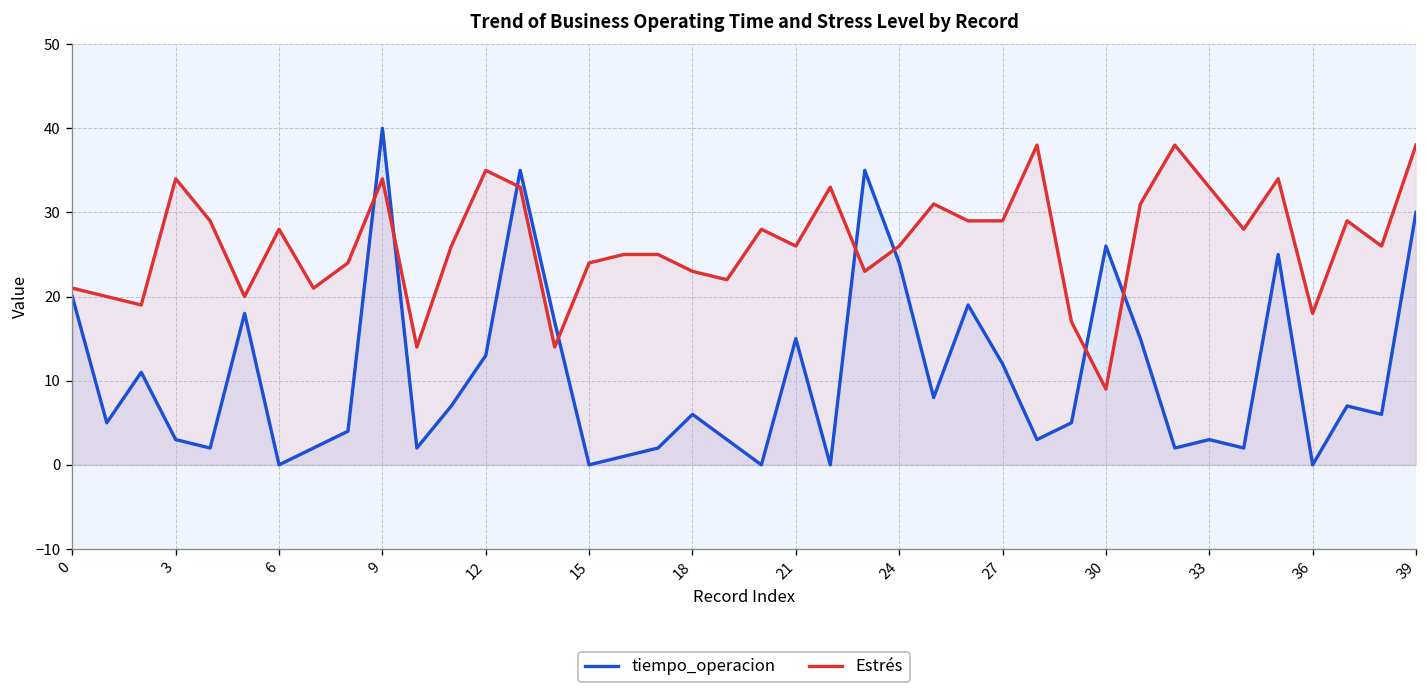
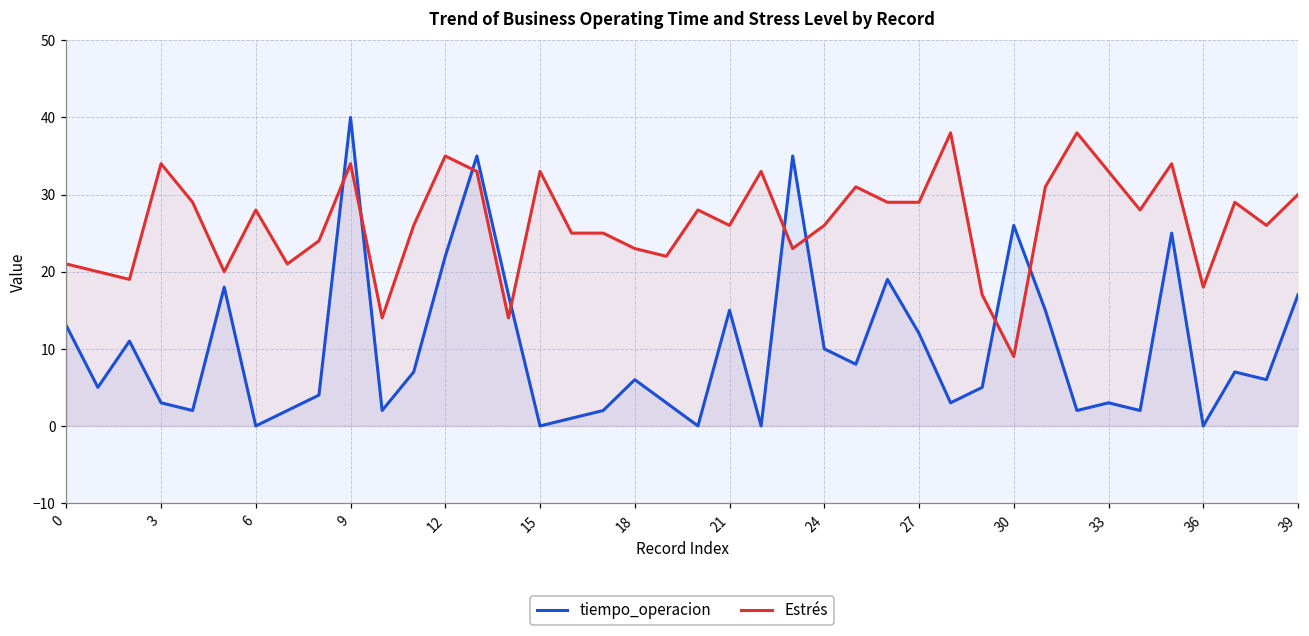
  {
    "tiempo_operacion": {
-     "0": 20,
+     "0": 13,
      "3": 3,
      "6": 0,
      "9": 40,
-     "12": 13,
+     "12": 22,
      "15": 0,
      "18": 6,
      "21": 15,
-     "24": 24,
+     "24": 10,
      "27": 12,
      "30": 26,
      "33": 3,
      "36": 0,
-     "39": 30
+     "39": 17
    },
    "Estrés": {
      "0": 21,
      "3": 34,
      "6": 28,
      "9": 34,
      "12": 35,
-     "15": 24,
+     "15": 33,
      "18": 23,
      "21": 26,
      "24": 26,
      "27": 29,
      "30": 9,
      "33": 33,
      "36": 18,
-     "39": 38
+     "39": 30
    }
  }
